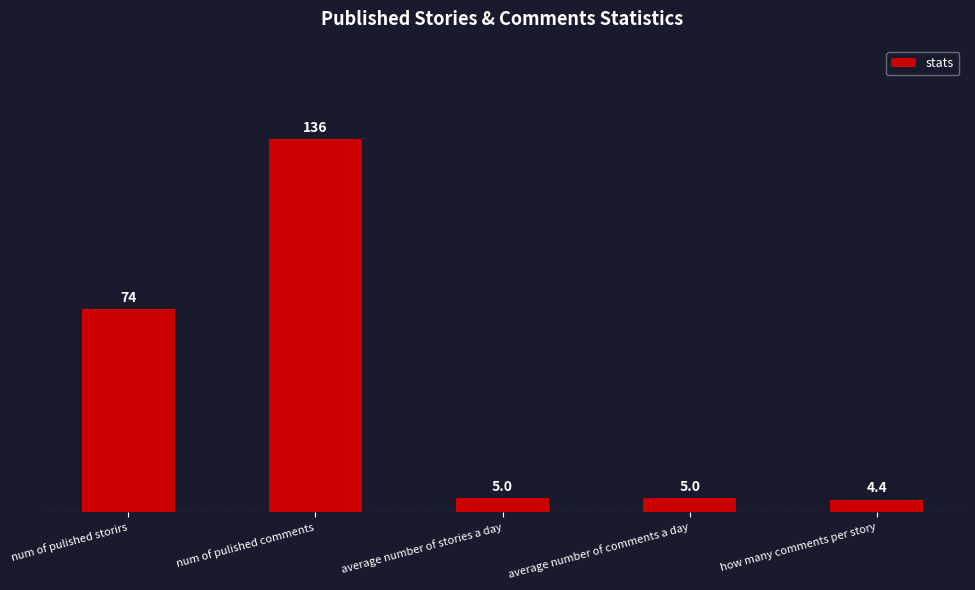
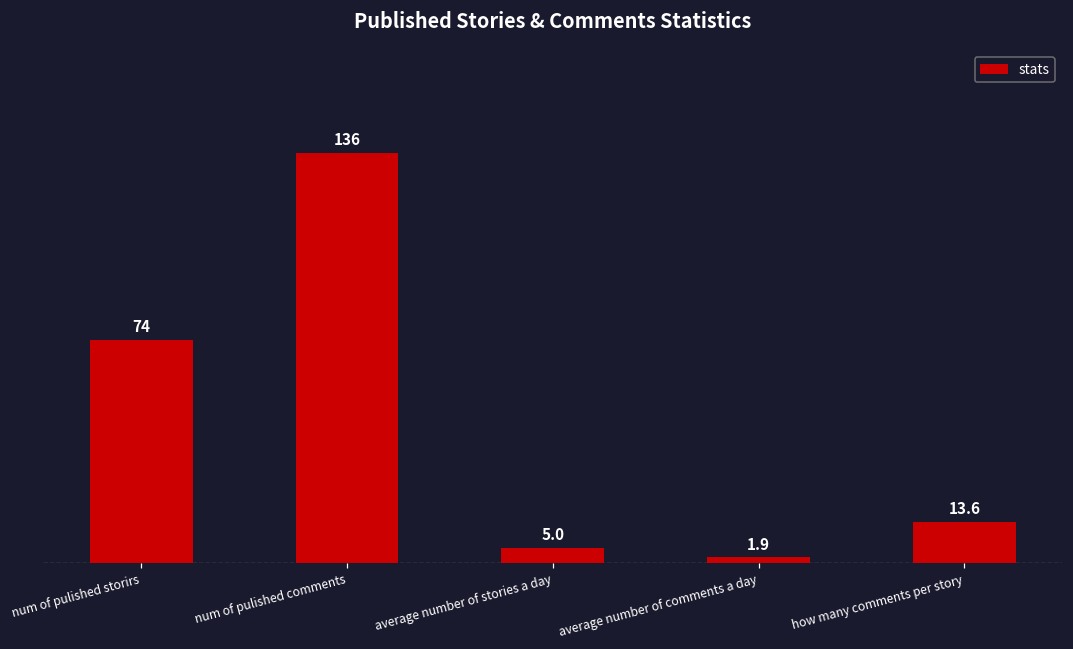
  {
    "num of pulished storirs": 74,
    "num of pulished comments": 136,
    "average number of stories a day": 5.0,
-   "average number of comments a day": 5.0,
-   "how many comments per story": 4.4
+   "average number of comments a day": 1.9,
+   "how many comments per story": 13.6
  }
